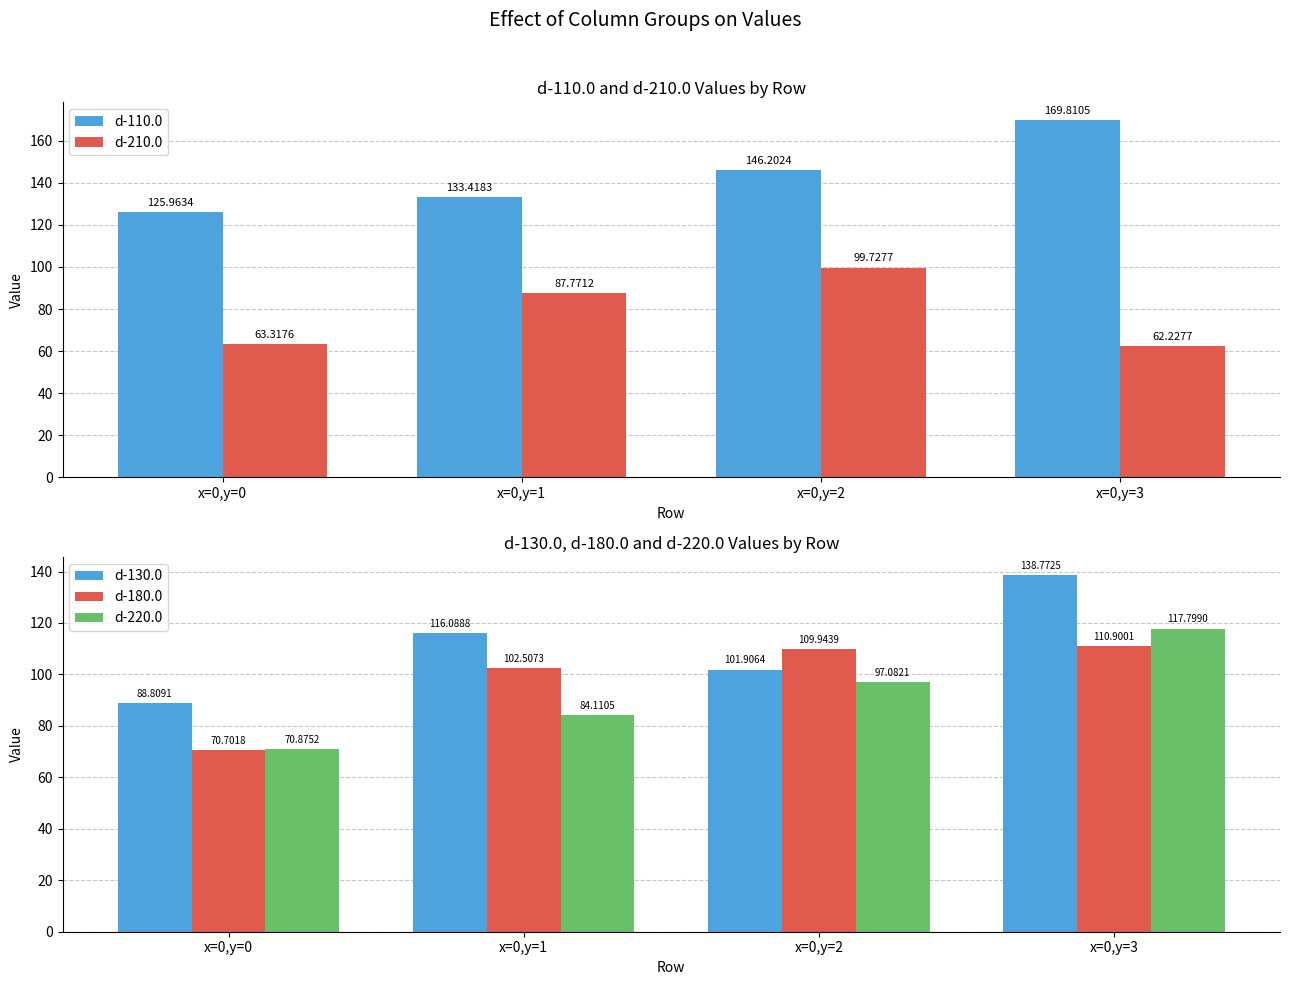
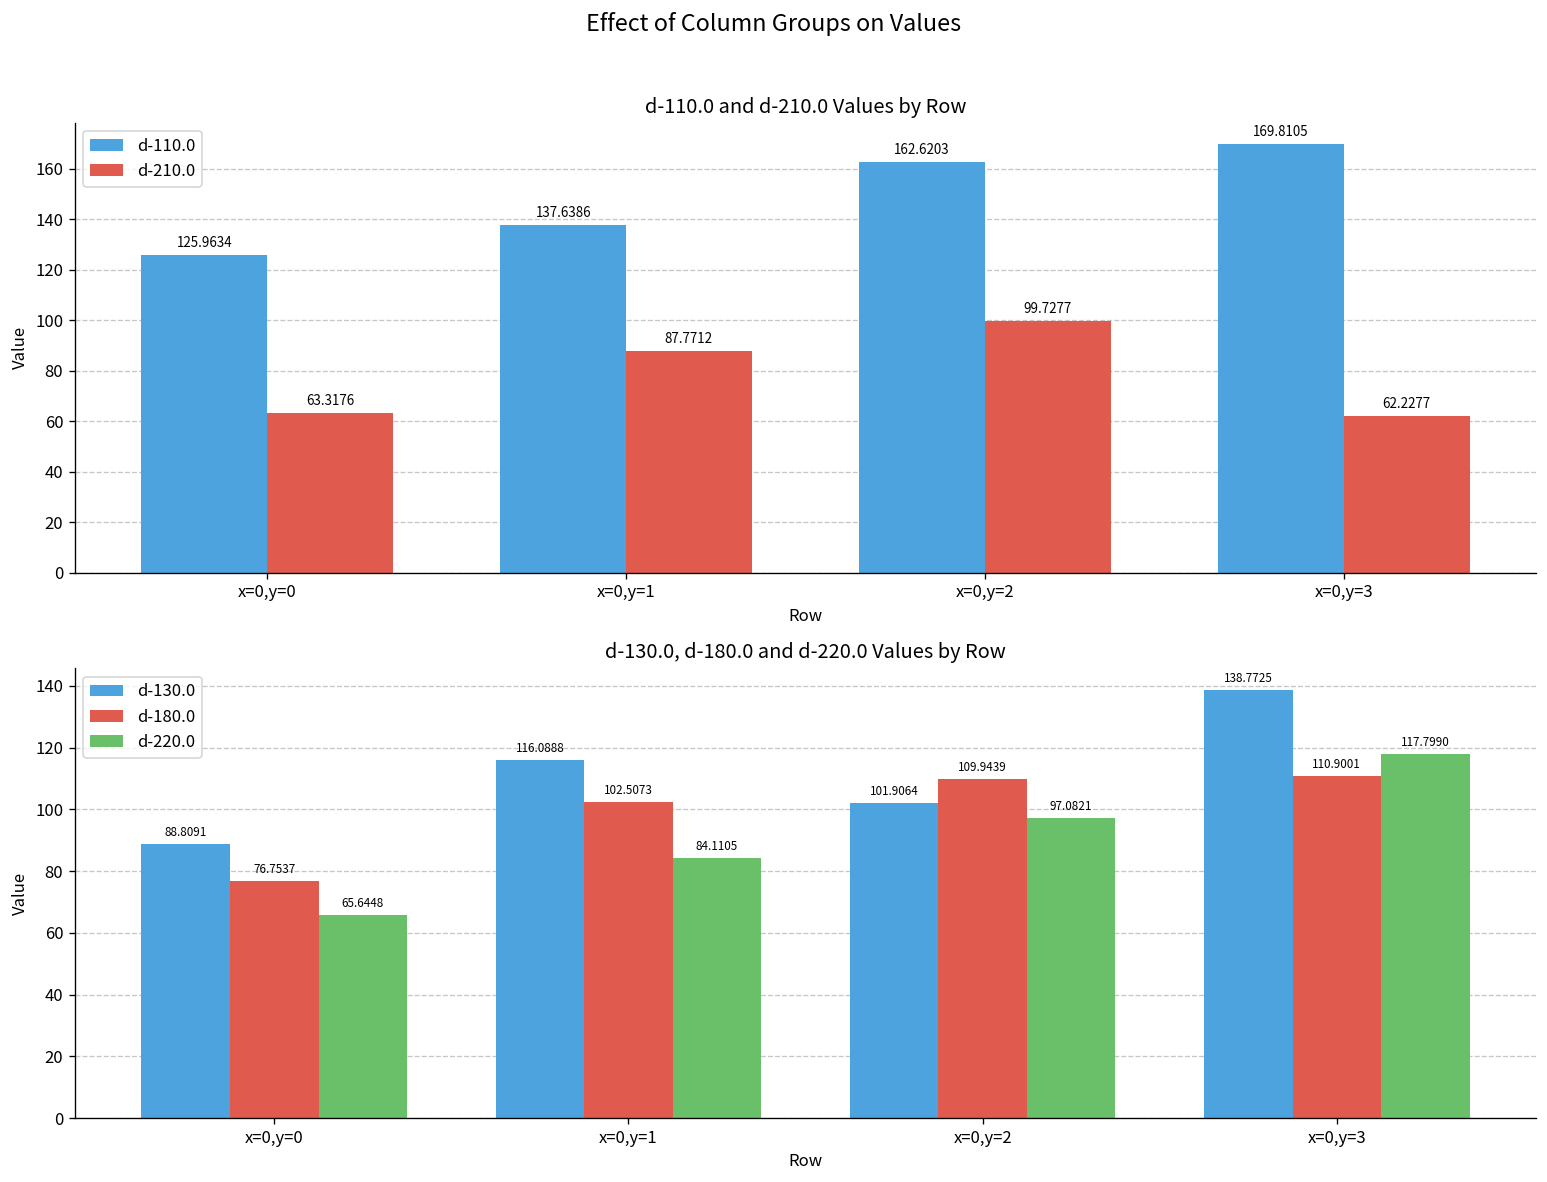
  {
    "d-110.0 and d-210.0 Values by Row": {
      "d-110.0": {
        "x=0,y=0": 125.9634,
-       "x=0,y=1": 133.4183,
-       "x=0,y=2": 146.2024,
+       "x=0,y=1": 137.6386,
+       "x=0,y=2": 162.6203,
        "x=0,y=3": 169.8105
      },
      "d-210.0": {
        "x=0,y=0": 63.3176,
        "x=0,y=1": 87.7712,
        "x=0,y=2": 99.7277,
        "x=0,y=3": 62.2277
      }
    },
    "d-130.0, d-180.0 and d-220.0 Values by Row": {
      "d-130.0": {
        "x=0,y=0": 88.8091,
        "x=0,y=1": 116.0888,
        "x=0,y=2": 101.9064,
        "x=0,y=3": 138.7725
      },
      "d-180.0": {
-       "x=0,y=0": 70.7018,
+       "x=0,y=0": 76.7537,
        "x=0,y=1": 102.5073,
        "x=0,y=2": 109.9439,
        "x=0,y=3": 110.9001
      },
      "d-220.0": {
-       "x=0,y=0": 70.8752,
+       "x=0,y=0": 65.6448,
        "x=0,y=1": 84.1105,
        "x=0,y=2": 97.0821,
        "x=0,y=3": 117.7990
      }
    }
  }
